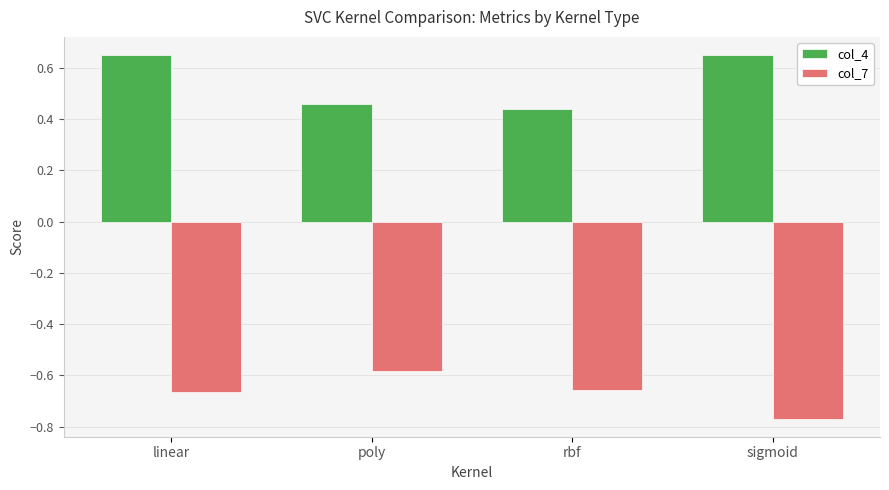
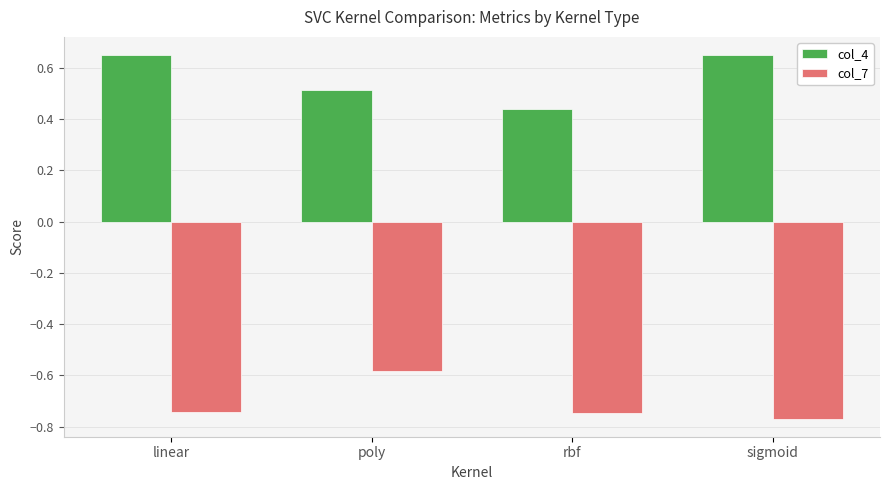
  {
    "col_4": {
      "linear": 0.65,
-     "poly": 0.46,
+     "poly": 0.51,
      "rbf": 0.44,
      "sigmoid": 0.65
    },
    "col_7": {
-     "linear": -0.67,
+     "linear": -0.74,
      "poly": -0.58,
-     "rbf": -0.66,
+     "rbf": -0.75,
      "sigmoid": -0.77
    }
  }
